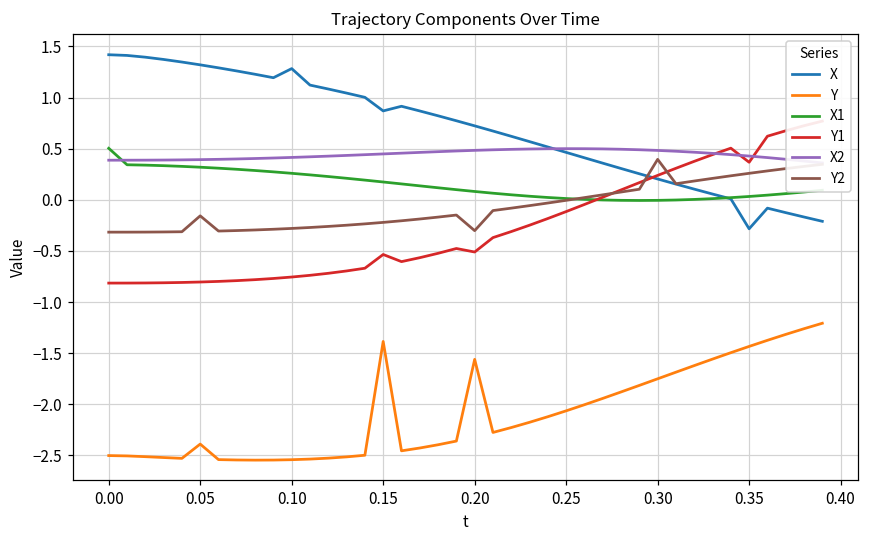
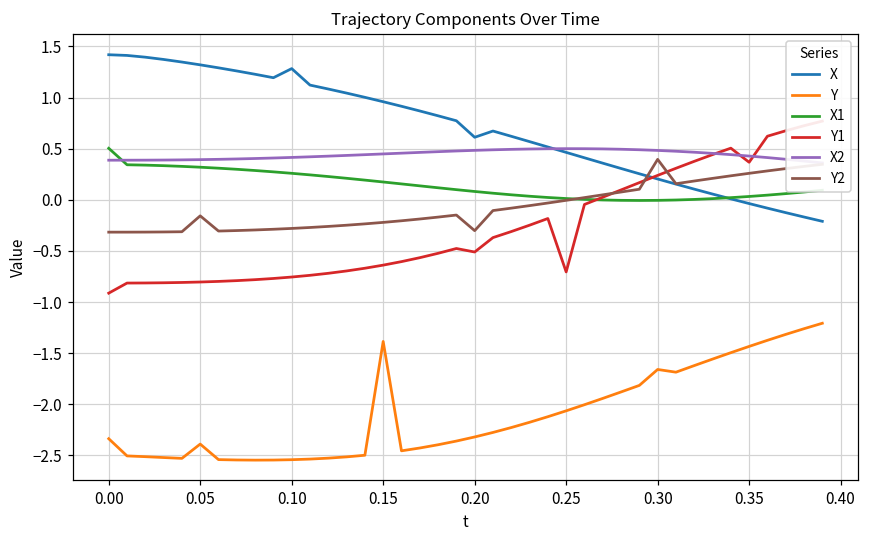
  {
    "X": {
      "0.00": 1.4,
      "0.05": 1.3,
      "0.10": 1.3,
-     "0.15": 0.9,
-     "0.20": 0.7,
+     "0.15": 1.0,
+     "0.20": 0.6,
      "0.25": 0.5,
      "0.30": 0.2,
-     "0.35": -0.3
+     "0.35": 0.0
    },
    "Y": {
-     "0.00": -2.5,
+     "0.00": -2.3,
      "0.05": -2.4,
      "0.10": -2.5,
      "0.15": -1.4,
-     "0.20": -1.6,
+     "0.20": -2.3,
      "0.25": -2.1,
-     "0.30": -1.8,
+     "0.30": -1.7,
      "0.35": -1.4
    },
    "X1": {
      "0.00": 0.5,
      "0.05": 0.3,
      "0.10": 0.3,
      "0.15": 0.2,
      "0.20": 0.1,
      "0.30": 0.0,
      "0.35": 0.0
    },
    "Y1": {
-     "0.00": -0.8,
+     "0.00": -0.9,
      "0.05": -0.8,
      "0.10": -0.8,
-     "0.15": -0.5,
+     "0.15": -0.6,
      "0.20": -0.5,
-     "0.25": -0.1,
+     "0.25": -0.7,
      "0.30": 0.2,
      "0.35": 0.4
    },
    "X2": {
      "0.00": 0.4,
      "0.05": 0.4,
      "0.10": 0.4,
      "0.15": 0.4,
      "0.20": 0.5,
      "0.25": 0.5,
      "0.30": 0.5,
      "0.35": 0.4
    },
    "Y2": {
      "0.00": -0.3,
      "0.05": -0.2,
      "0.10": -0.3,
      "0.15": -0.2,
      "0.20": -0.3,
      "0.30": 0.4,
      "0.35": 0.3
    }
  }
